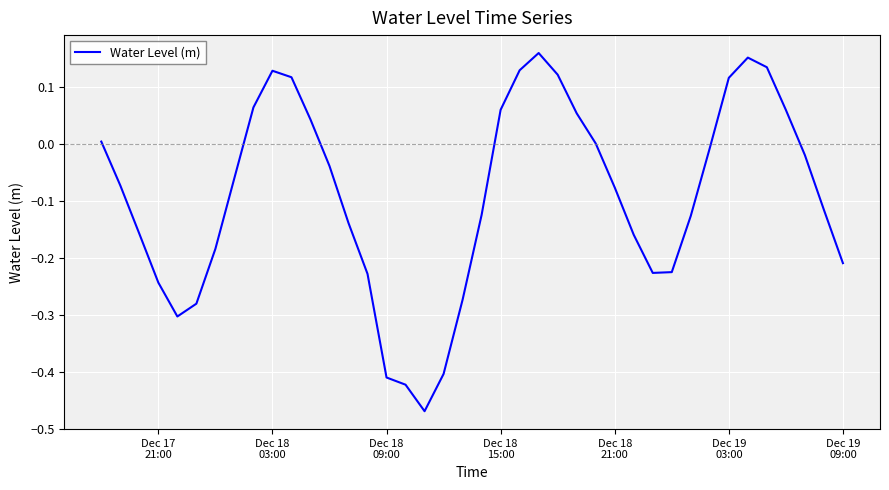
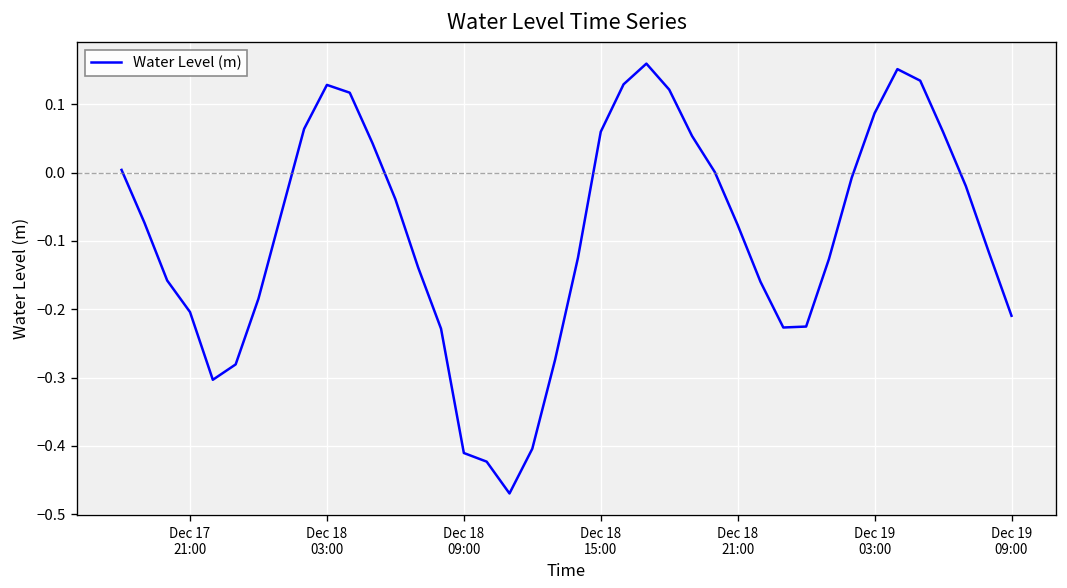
  {
-   "Dec 17 21:00": -0.24,
+   "Dec 17 21:00": -0.20,
    "Dec 18 03:00": 0.13,
    "Dec 18 09:00": -0.41,
    "Dec 18 15:00": 0.06,
    "Dec 18 21:00": -0.08,
-   "Dec 19 03:00": 0.12,
+   "Dec 19 03:00": 0.09,
    "Dec 19 09:00": -0.21
  }
